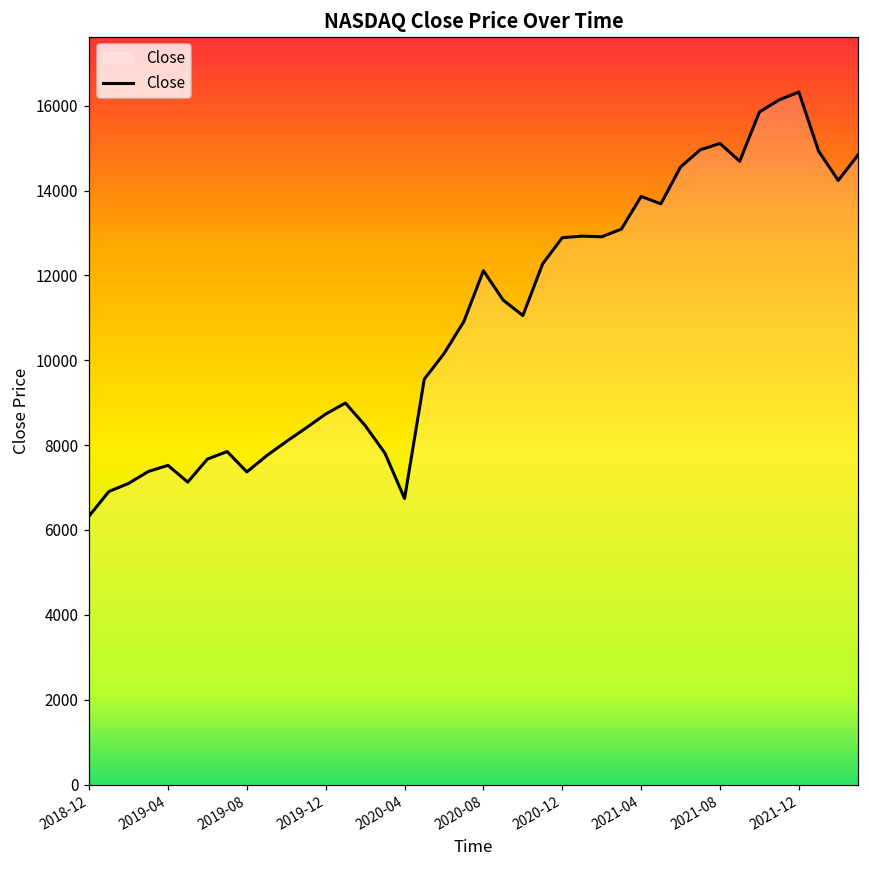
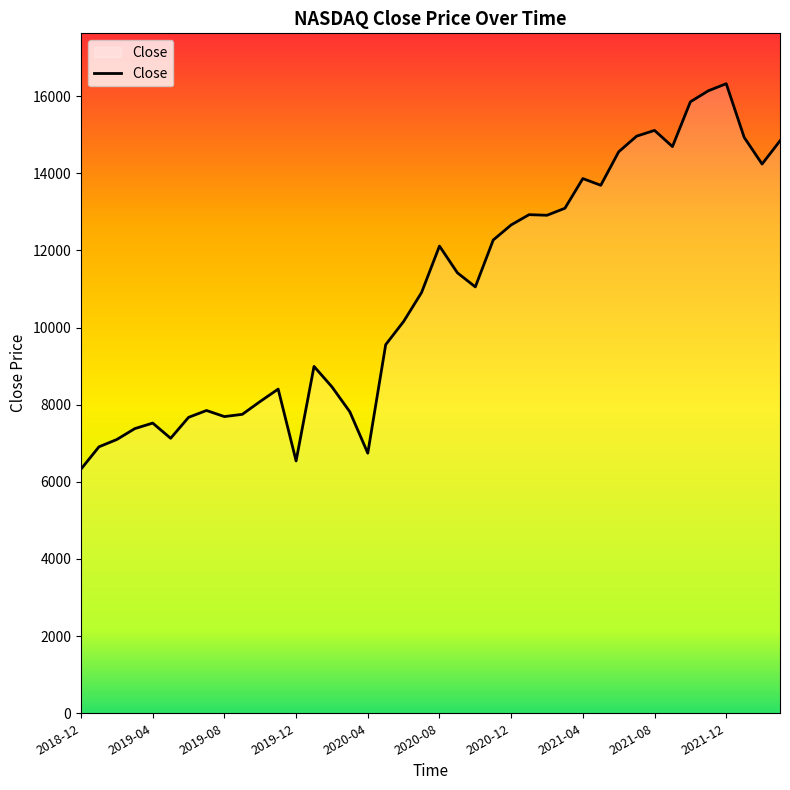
  {
    "2018-12": 6300,
    "2019-04": 7500,
-   "2019-08": 7400,
-   "2019-12": 8700,
+   "2019-08": 7700,
+   "2019-12": 6500,
    "2020-04": 6700,
    "2020-08": 12100,
-   "2020-12": 12900,
+   "2020-12": 12700,
    "2021-04": 13900,
    "2021-08": 15100,
    "2021-12": 16300
  }
